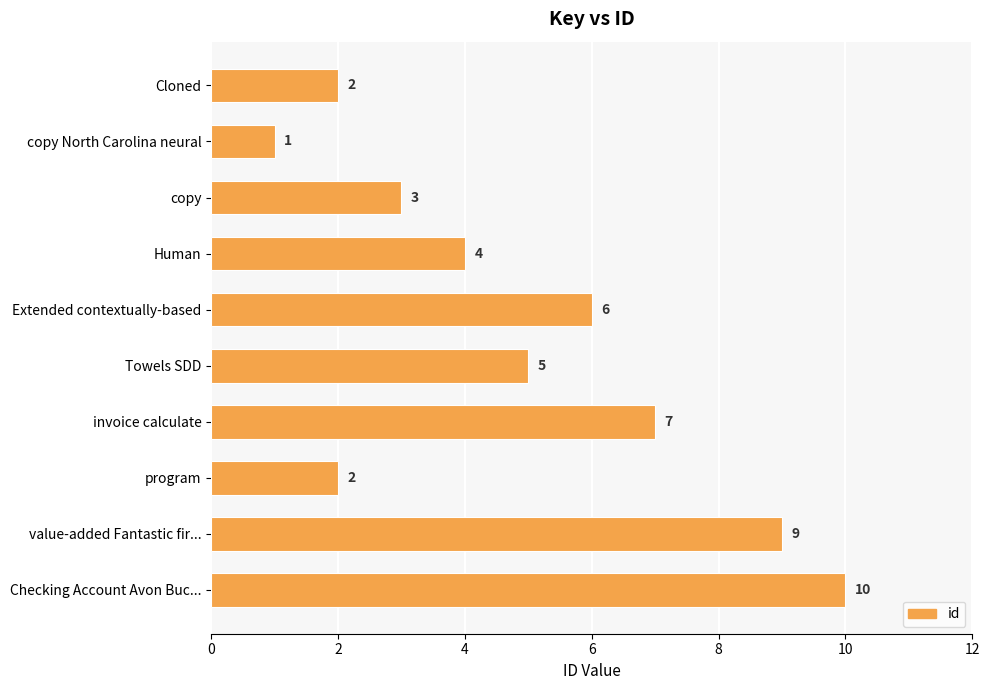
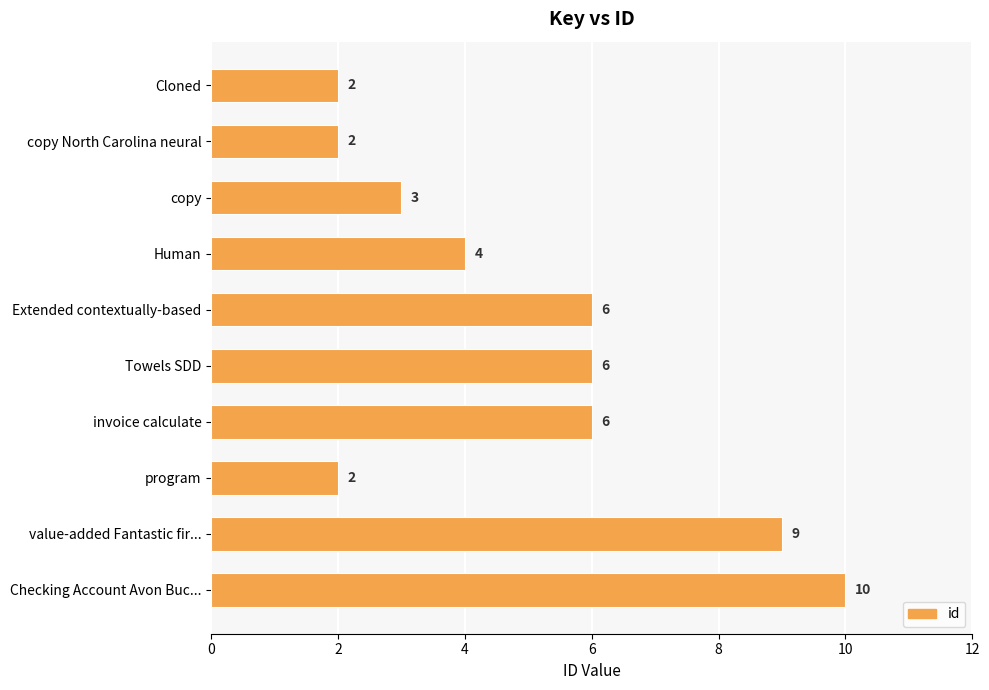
  {
    "Cloned": 2,
-   "copy North Carolina neural": 1,
+   "copy North Carolina neural": 2,
    "copy": 3,
    "Human": 4,
    "Extended contextually-based": 6,
-   "Towels SDD": 5,
-   "invoice calculate": 7,
+   "Towels SDD": 6,
+   "invoice calculate": 6,
    "program": 2,
    "value-added Fantastic fir...": 9,
    "Checking Account Avon Buc...": 10
  }
